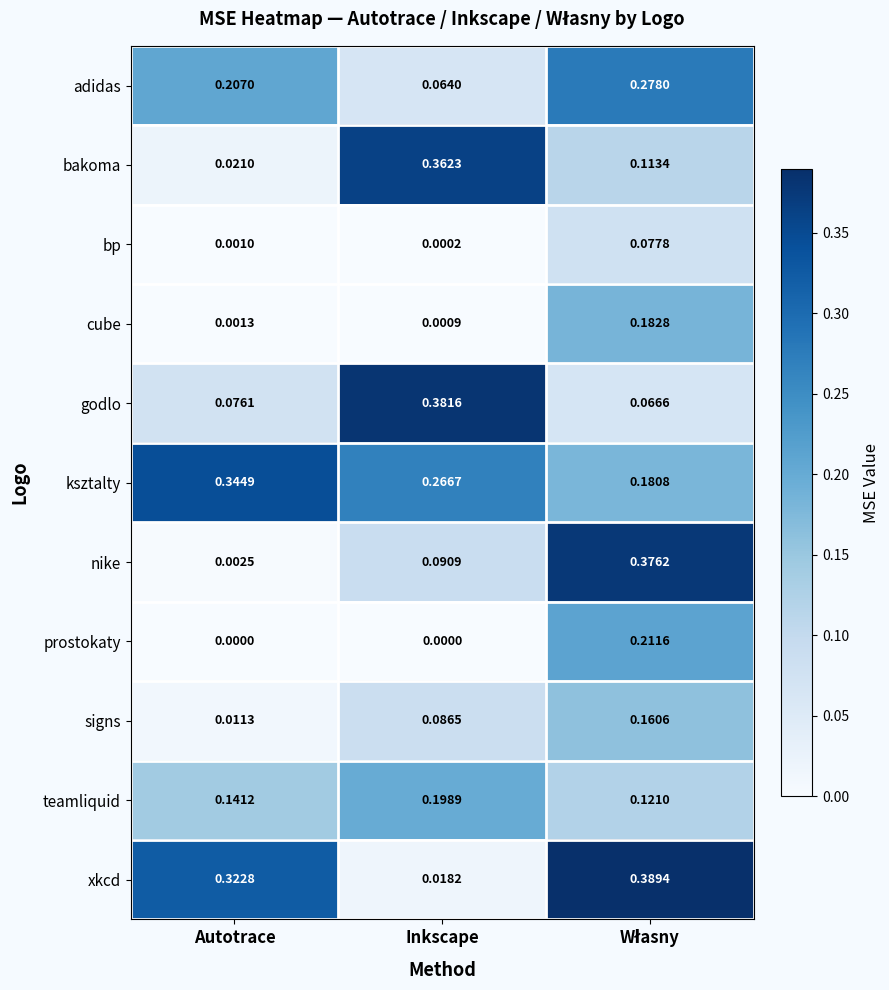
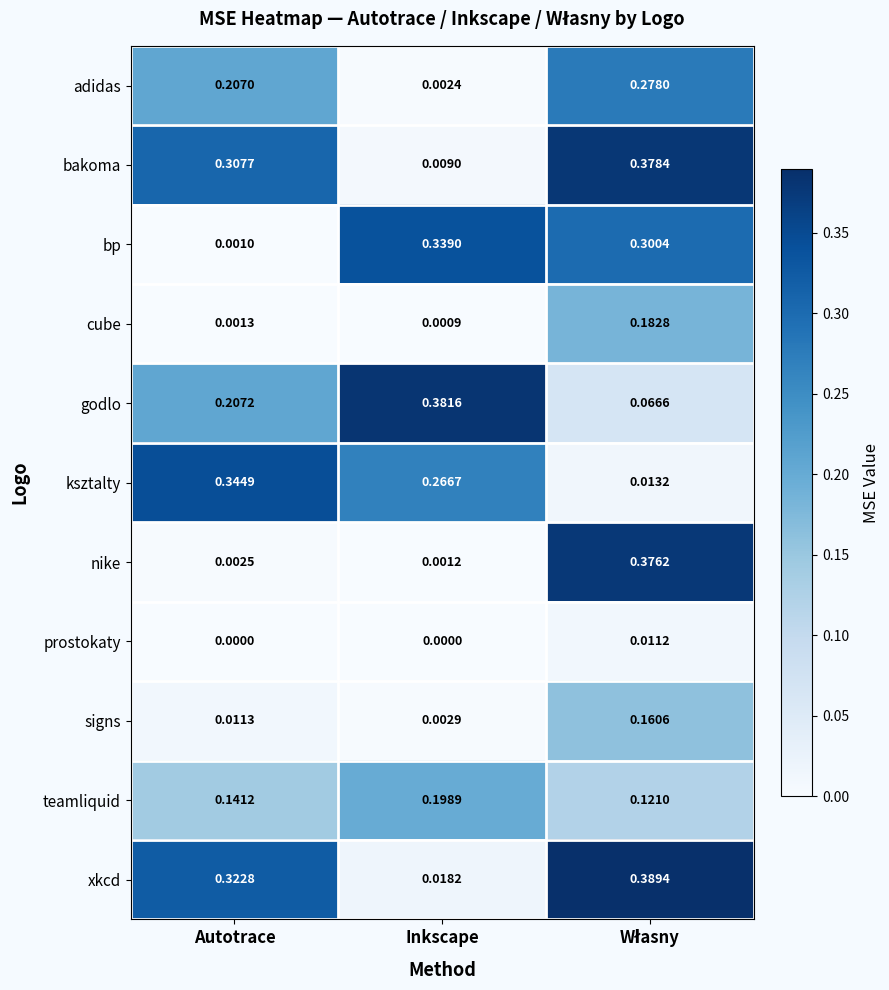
  {
    "adidas": {
      "Autotrace": 0.2070,
-     "Inkscape": 0.0640,
+     "Inkscape": 0.0024,
      "Własny": 0.2780
    },
    "bakoma": {
-     "Autotrace": 0.0210,
-     "Inkscape": 0.3623,
-     "Własny": 0.1134
+     "Autotrace": 0.3077,
+     "Inkscape": 0.0090,
+     "Własny": 0.3784
    },
    "bp": {
      "Autotrace": 0.0010,
-     "Inkscape": 0.0002,
-     "Własny": 0.0778
+     "Inkscape": 0.3390,
+     "Własny": 0.3004
    },
    "cube": {
      "Autotrace": 0.0013,
      "Inkscape": 0.0009,
      "Własny": 0.1828
    },
    "godlo": {
-     "Autotrace": 0.0761,
+     "Autotrace": 0.2072,
      "Inkscape": 0.3816,
      "Własny": 0.0666
    },
    "ksztalty": {
      "Autotrace": 0.3449,
      "Inkscape": 0.2667,
-     "Własny": 0.1808
+     "Własny": 0.0132
    },
    "nike": {
      "Autotrace": 0.0025,
-     "Inkscape": 0.0909,
+     "Inkscape": 0.0012,
      "Własny": 0.3762
    },
    "prostokaty": {
      "Autotrace": 0.0000,
      "Inkscape": 0.0000,
-     "Własny": 0.2116
+     "Własny": 0.0112
    },
    "signs": {
      "Autotrace": 0.0113,
-     "Inkscape": 0.0865,
+     "Inkscape": 0.0029,
      "Własny": 0.1606
    },
    "teamliquid": {
      "Autotrace": 0.1412,
      "Inkscape": 0.1989,
      "Własny": 0.1210
    },
    "xkcd": {
      "Autotrace": 0.3228,
      "Inkscape": 0.0182,
      "Własny": 0.3894
    }
  }
